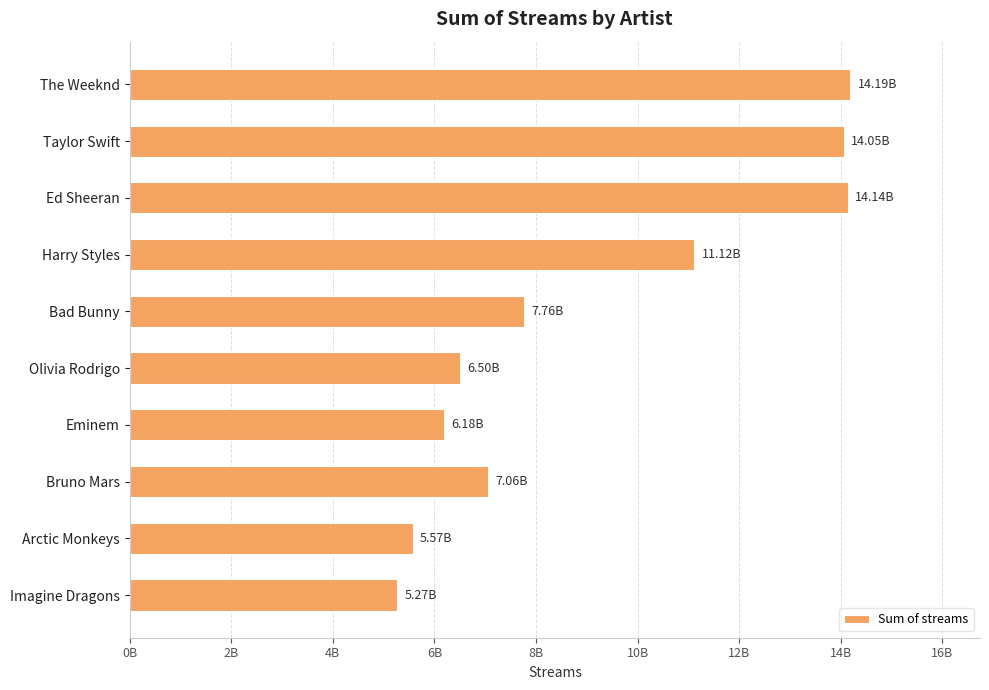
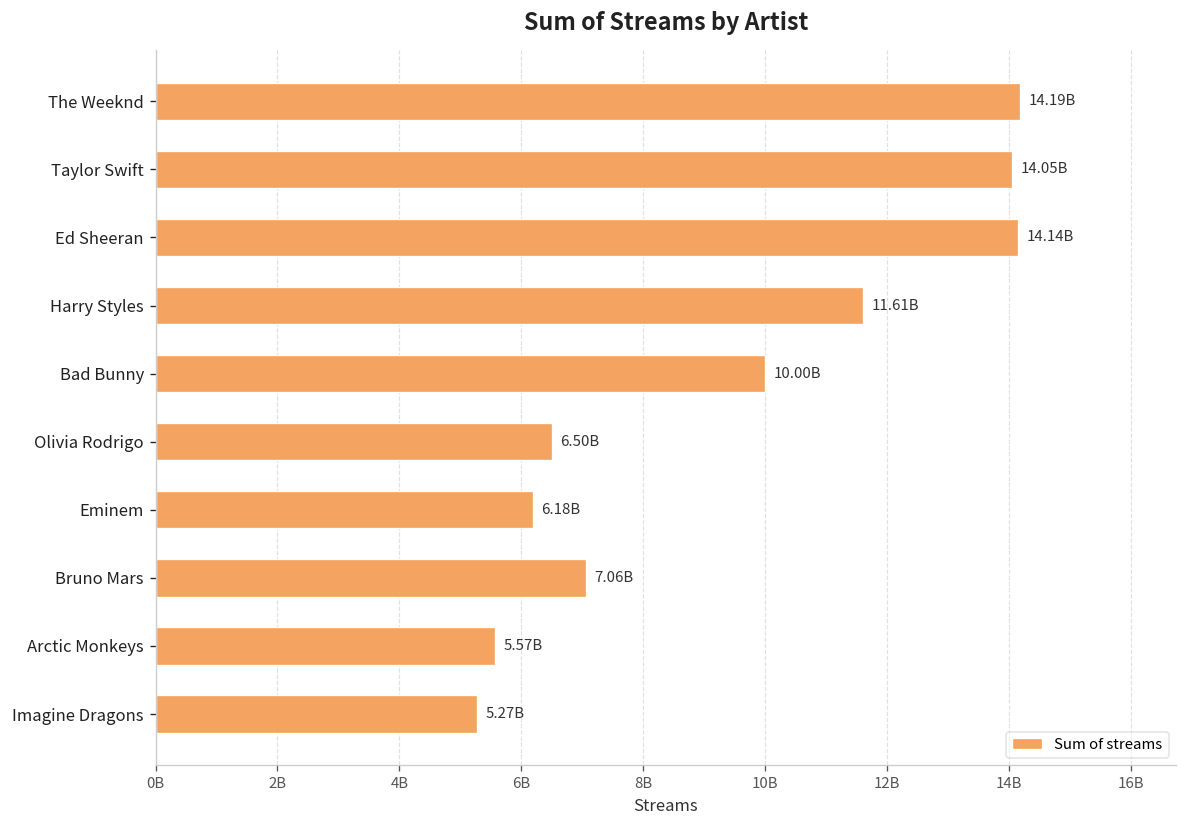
  {
    "The Weeknd": "14.19B",
    "Taylor Swift": "14.05B",
    "Ed Sheeran": "14.14B",
-   "Harry Styles": "11.12B",
-   "Bad Bunny": "7.76B",
+   "Harry Styles": "11.61B",
+   "Bad Bunny": "10.00B",
    "Olivia Rodrigo": "6.50B",
    "Eminem": "6.18B",
    "Bruno Mars": "7.06B",
    "Arctic Monkeys": "5.57B",
    "Imagine Dragons": "5.27B"
  }
